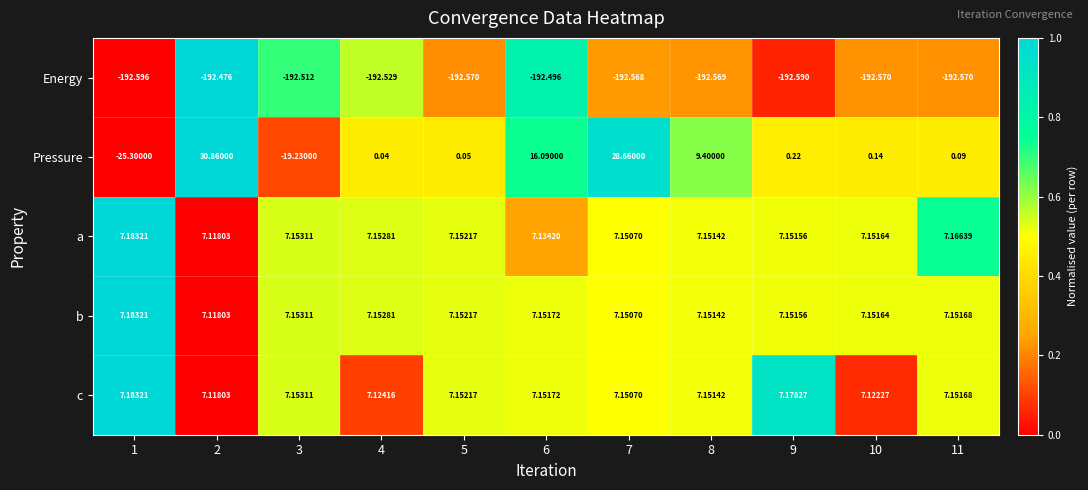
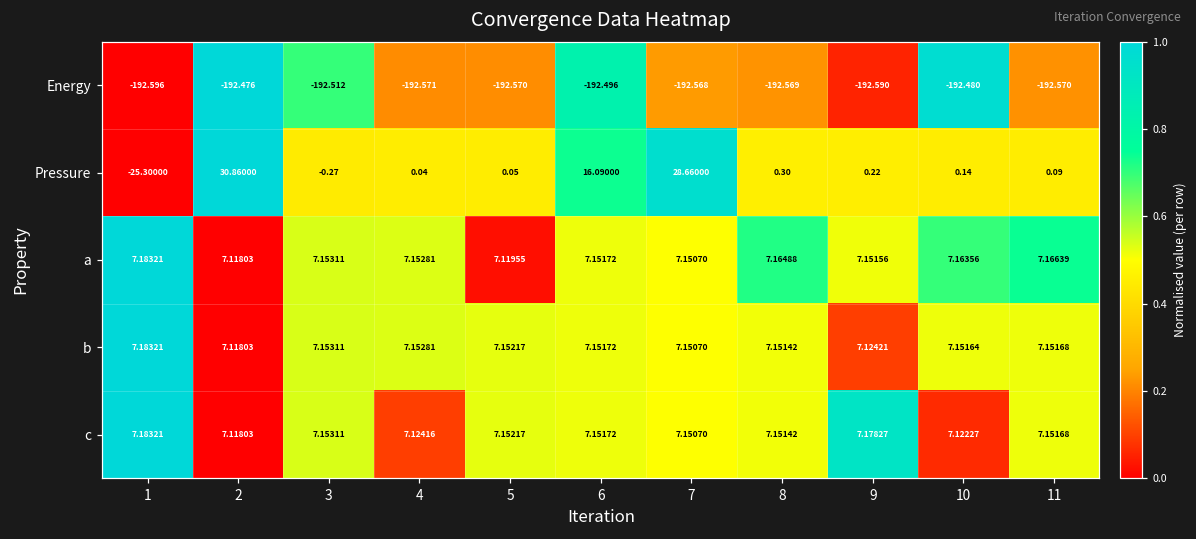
  {
    "Energy": {
      "1": -192.596,
      "2": -192.476,
      "3": -192.512,
-     "4": -192.529,
+     "4": -192.571,
      "5": -192.570,
      "6": -192.496,
      "7": -192.568,
      "8": -192.569,
      "9": -192.590,
-     "10": -192.570,
+     "10": -192.480,
      "11": -192.570
    },
    "Pressure": {
      "1": -25.30000,
      "2": 30.86000,
-     "3": -19.23000,
+     "3": -0.27,
      "4": 0.04,
      "5": 0.05,
      "6": 16.09000,
      "7": 28.66000,
-     "8": 9.40000,
+     "8": 0.30,
      "9": 0.22,
      "10": 0.14,
      "11": 0.09
    },
    "a": {
      "1": 7.18321,
      "2": 7.11803,
      "3": 7.15311,
      "4": 7.15281,
-     "5": 7.15217,
-     "6": 7.13420,
+     "5": 7.11955,
+     "6": 7.15172,
      "7": 7.15070,
-     "8": 7.15142,
+     "8": 7.16488,
      "9": 7.15156,
-     "10": 7.15164,
+     "10": 7.16356,
      "11": 7.16639
    },
    "b": {
      "1": 7.18321,
      "2": 7.11803,
      "3": 7.15311,
      "4": 7.15281,
      "5": 7.15217,
      "6": 7.15172,
      "7": 7.15070,
      "8": 7.15142,
-     "9": 7.15156,
+     "9": 7.12421,
      "10": 7.15164,
      "11": 7.15168
    },
    "c": {
      "1": 7.18321,
      "2": 7.11803,
      "3": 7.15311,
      "4": 7.12416,
      "5": 7.15217,
      "6": 7.15172,
      "7": 7.15070,
      "8": 7.15142,
      "9": 7.17827,
      "10": 7.12227,
      "11": 7.15168
    }
  }
